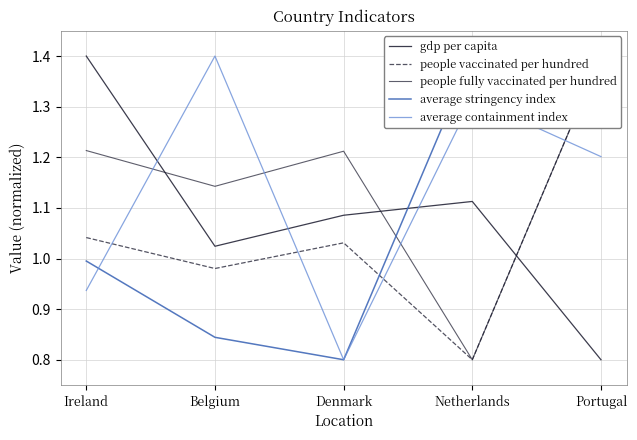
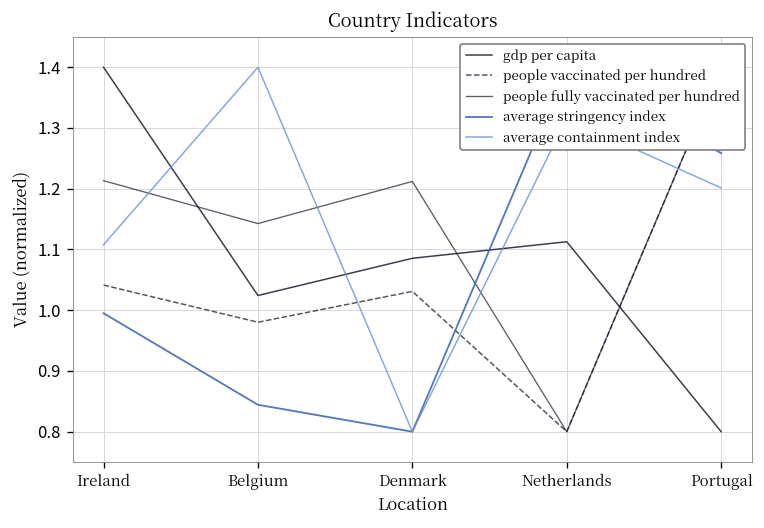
  {
    "average stringency index": {
      "Ireland": 1.00,
      "Belgium": 0.84
    },
    "average containment index": {
-     "Ireland": 0.94,
+     "Ireland": 1.11,
      "Belgium": 1.40,
      "Portugal": 1.20
    }
  }
